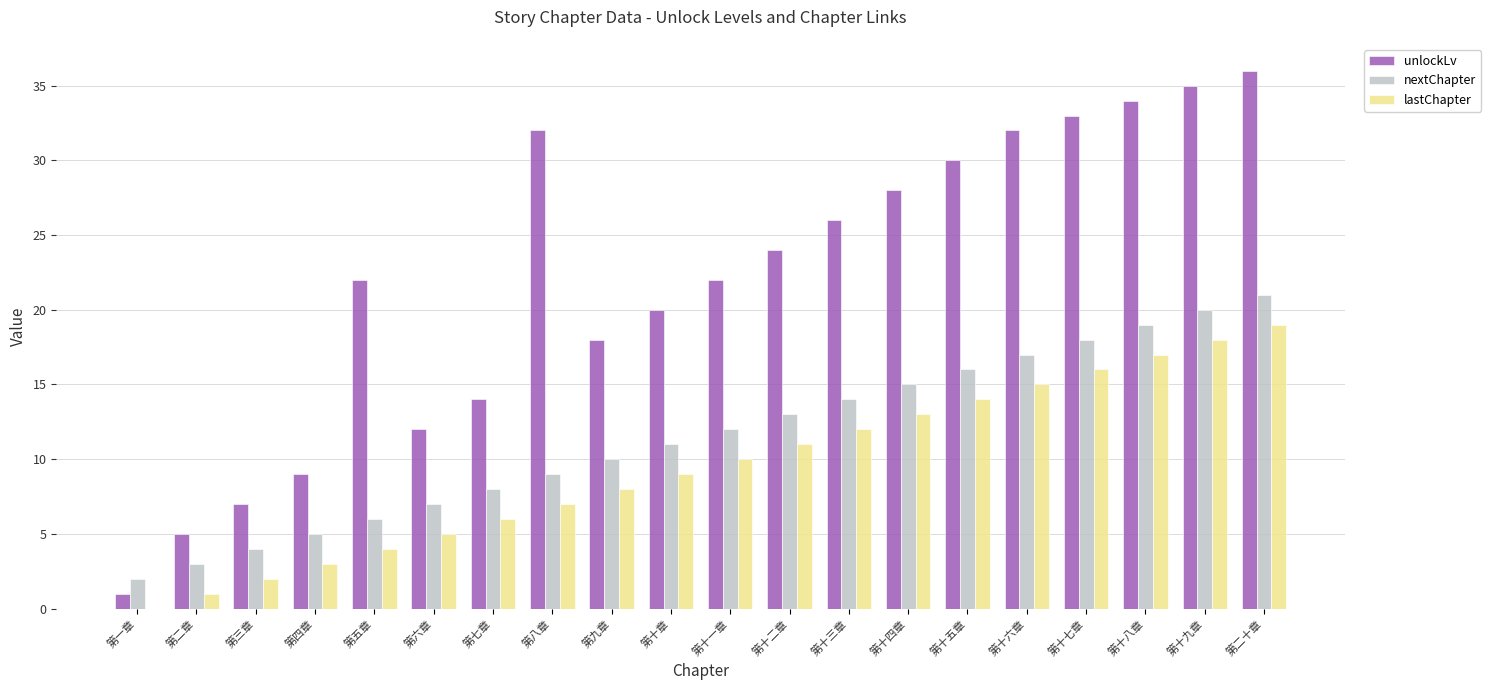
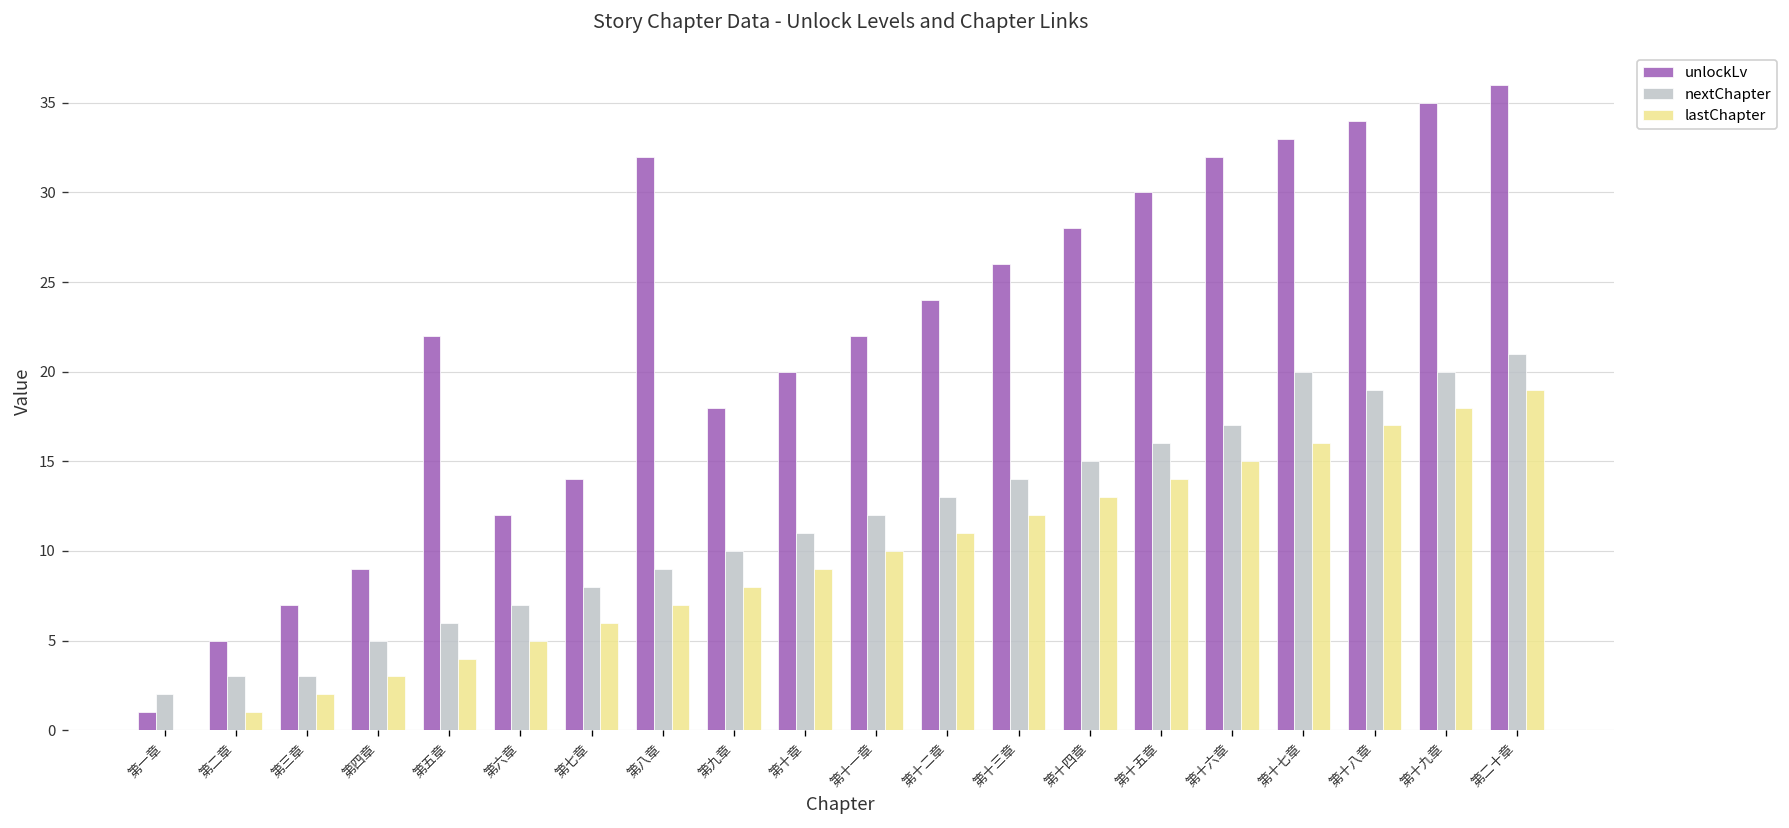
  {
    "unlockLv": {
      "第一章": 1,
      "第二章": 5,
      "第三章": 7,
      "第四章": 9,
      "第五章": 22,
      "第六章": 12,
      "第七章": 14,
      "第八章": 32,
      "第九章": 18,
      "第十章": 20,
      "第十一章": 22,
      "第十二章": 24,
      "第十三章": 26,
      "第十四章": 28,
      "第十五章": 30,
      "第十六章": 32,
      "第十七章": 33,
      "第十八章": 34,
      "第十九章": 35,
      "第二十章": 36
    },
    "nextChapter": {
      "第一章": 2,
      "第二章": 3,
-     "第三章": 4,
+     "第三章": 3,
      "第四章": 5,
      "第五章": 6,
      "第六章": 7,
      "第七章": 8,
      "第八章": 9,
      "第九章": 10,
      "第十章": 11,
      "第十一章": 12,
      "第十二章": 13,
      "第十三章": 14,
      "第十四章": 15,
      "第十五章": 16,
      "第十六章": 17,
-     "第十七章": 18,
+     "第十七章": 20,
      "第十八章": 19,
      "第十九章": 20,
      "第二十章": 21
    },
    "lastChapter": {
      "第一章": 0,
      "第二章": 1,
      "第三章": 2,
      "第四章": 3,
      "第五章": 4,
      "第六章": 5,
      "第七章": 6,
      "第八章": 7,
      "第九章": 8,
      "第十章": 9,
      "第十一章": 10,
      "第十二章": 11,
      "第十三章": 12,
      "第十四章": 13,
      "第十五章": 14,
      "第十六章": 15,
      "第十七章": 16,
      "第十八章": 17,
      "第十九章": 18,
      "第二十章": 19
    }
  }
